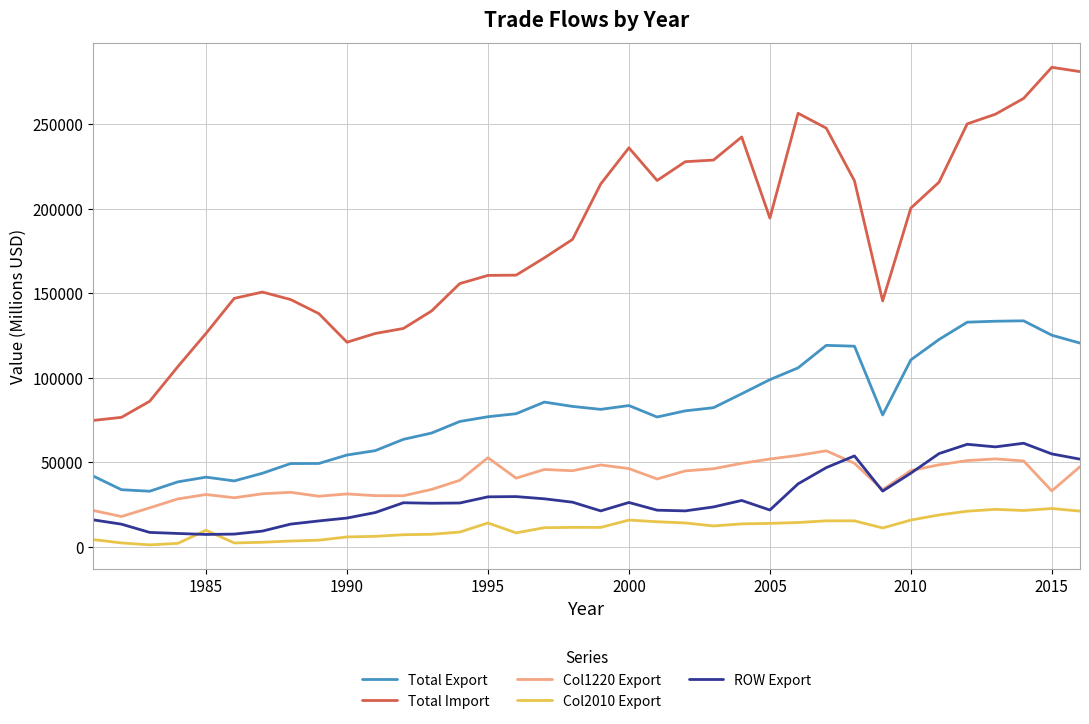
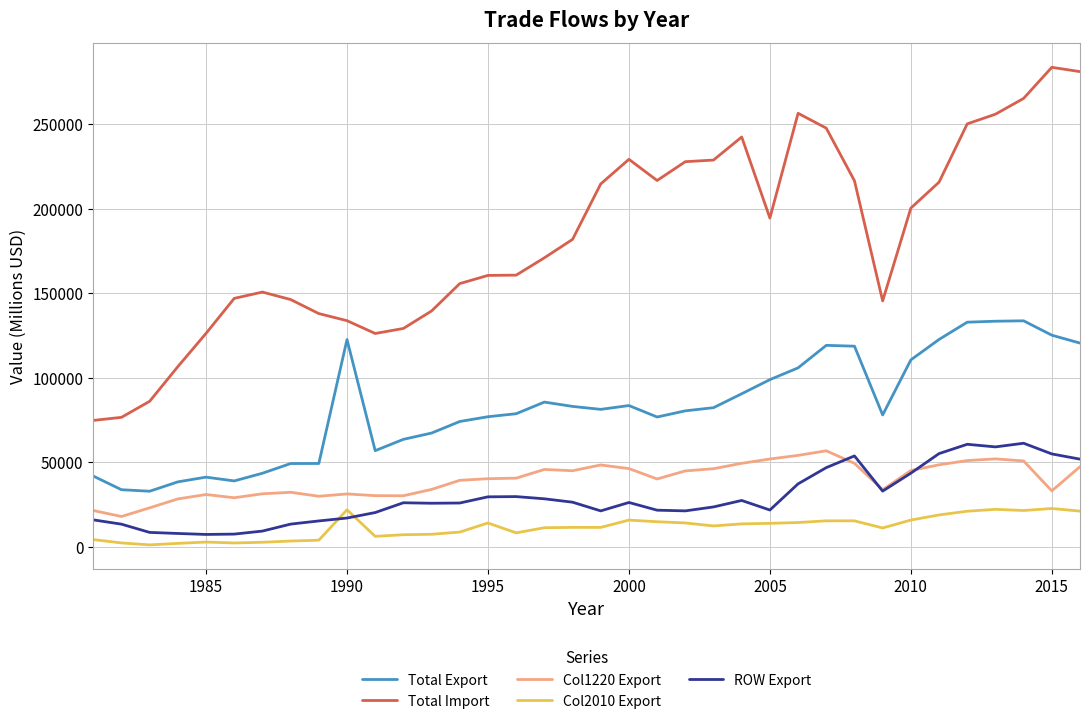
  {
    "Total Export": {
      "1985": 41000,
-     "1990": 54000,
+     "1990": 123000,
      "1995": 77000,
      "2000": 84000,
      "2005": 99000,
      "2010": 111000,
      "2015": 125000
    },
    "Total Import": {
      "1985": 126000,
-     "1990": 121000,
+     "1990": 134000,
      "1995": 161000,
-     "2000": 236000,
+     "2000": 229000,
      "2005": 195000,
      "2010": 200000,
      "2015": 284000
    },
    "Col1220 Export": {
      "1985": 31000,
      "1990": 31000,
-     "1995": 53000,
+     "1995": 40000,
      "2000": 46000,
      "2005": 52000,
      "2010": 45000,
      "2015": 33000
    },
    "Col2010 Export": {
-     "1985": 10000,
-     "1990": 6000,
+     "1985": 3000,
+     "1990": 22000,
      "1995": 14000,
      "2000": 16000,
      "2005": 14000,
      "2010": 16000,
      "2015": 23000
    },
    "ROW Export": {
      "1985": 7000,
      "1990": 17000,
      "1995": 30000,
      "2000": 26000,
      "2005": 22000,
      "2010": 44000,
      "2015": 55000
    }
  }
